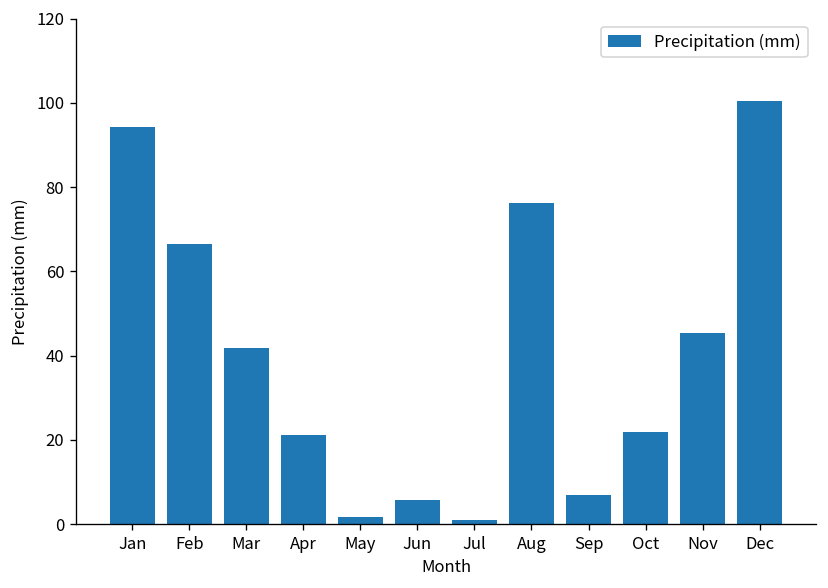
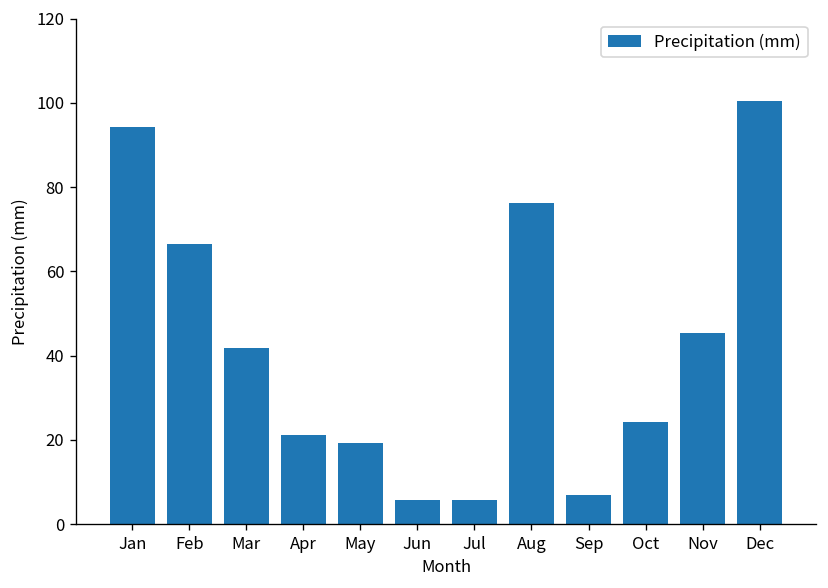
  {
    "Jan": 94,
    "Feb": 66,
    "Mar": 42,
    "Apr": 21,
-   "May": 2,
+   "May": 19,
    "Jun": 6,
-   "Jul": 1,
+   "Jul": 6,
    "Aug": 76,
    "Sep": 7,
-   "Oct": 22,
+   "Oct": 24,
    "Nov": 45,
    "Dec": 100
  }
